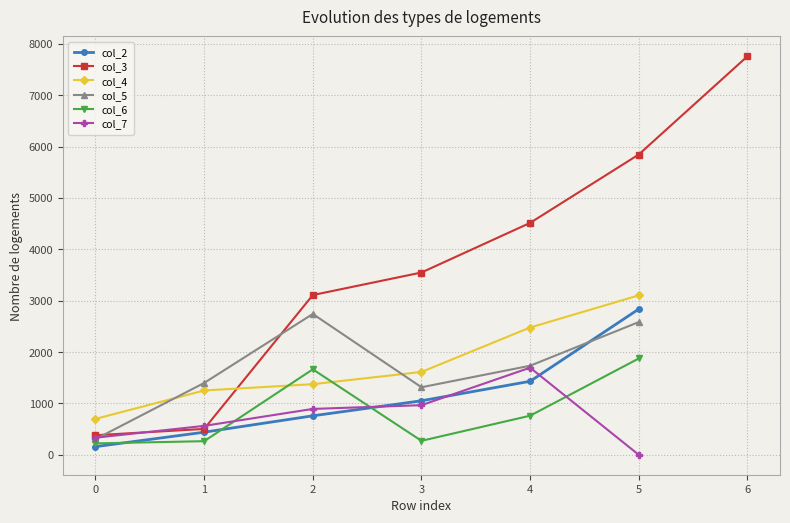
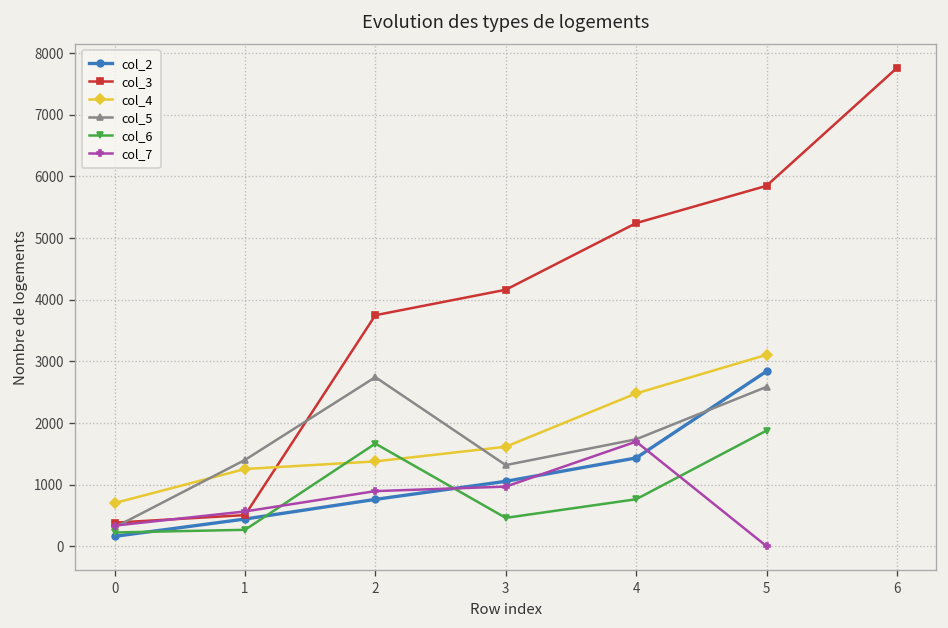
  {
    "col_2": {
      "0": 200,
      "1": 400,
      "2": 800,
      "3": 1100,
      "4": 1400,
      "5": 2800
    },
    "col_3": {
      "1": 500,
-     "2": 3100,
-     "3": 3500,
-     "4": 4500,
+     "2": 3700,
+     "3": 4200,
+     "4": 5200,
      "5": 5800,
      "6": 7800
    },
    "col_4": {
      "0": 700,
      "1": 1300,
      "2": 1400,
      "3": 1600,
      "4": 2500,
      "5": 3100
    },
    "col_5": {
      "1": 1400,
      "2": 2700,
      "3": 1300,
      "5": 2600
    },
    "col_6": {
      "0": 200,
      "1": 300,
      "2": 1700,
-     "3": 300,
+     "3": 500,
      "4": 800,
      "5": 1900
    },
    "col_7": {
      "1": 600,
      "2": 900,
      "3": 1000,
      "5": 0
    }
  }
